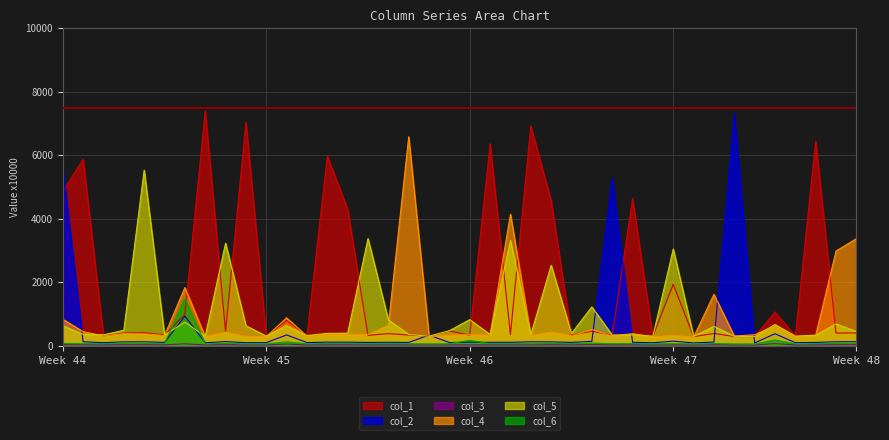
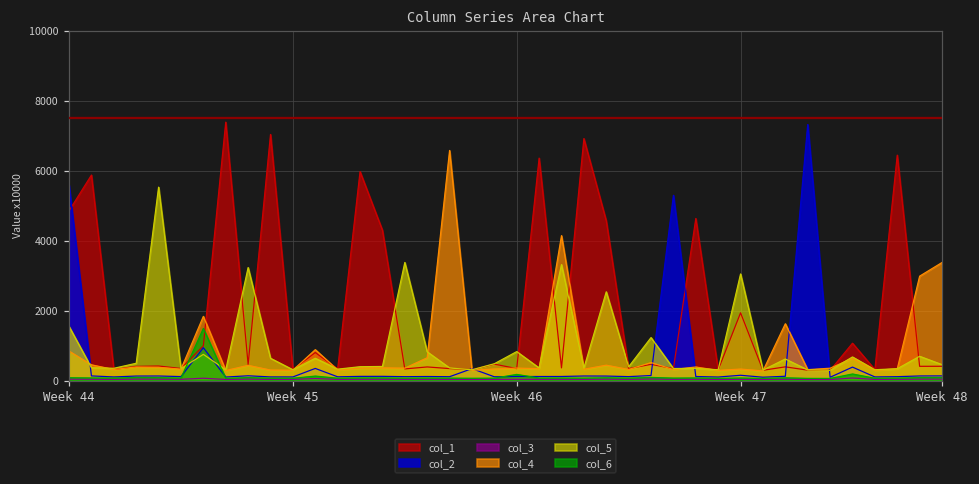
  {
    "col_1": {
      "Week 44": 4900,
      "Week 47": 1900
    },
    "col_2": {
      "Week 44": 5600
    },
    "col_3": {
      "Week 46": 0
    },
    "col_4": {
      "Week 44": 800,
      "Week 47": 300,
      "Week 48": 3400
    },
    "col_5": {
-     "Week 44": 600,
+     "Week 44": 1500,
      "Week 46": 800,
      "Week 47": 3000
    }
  }
